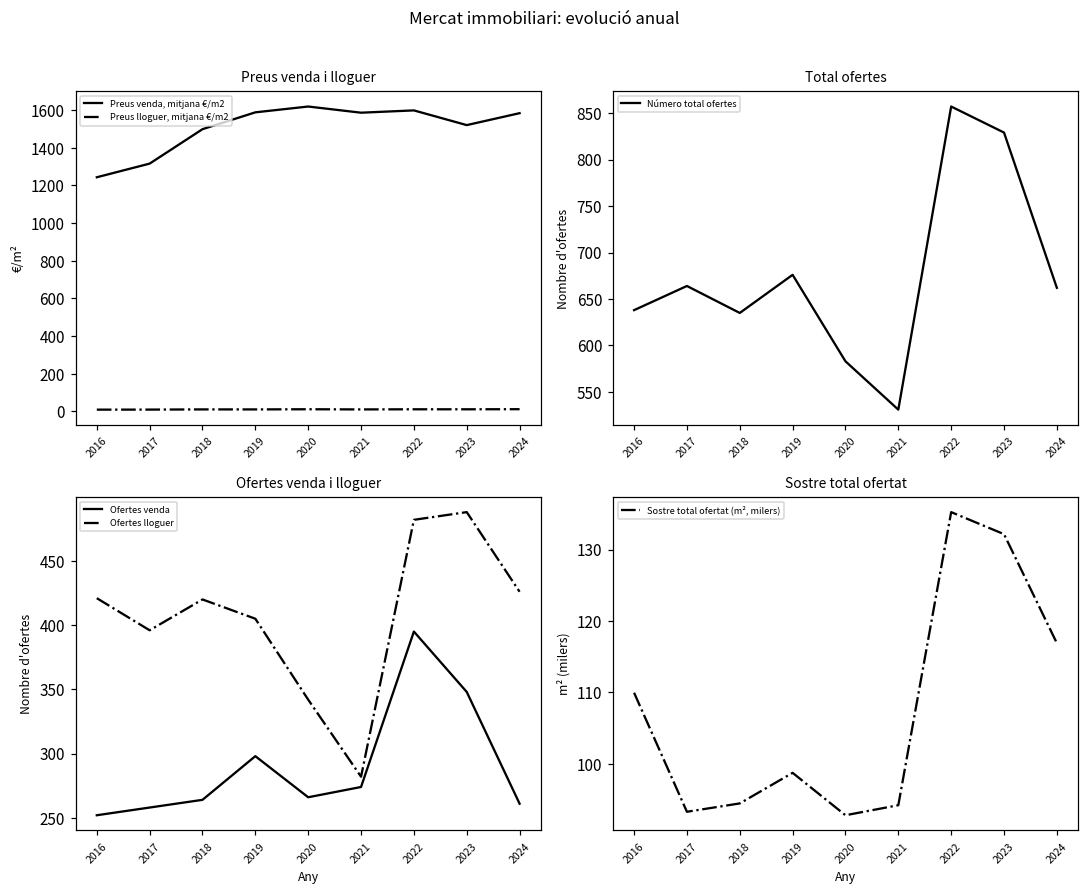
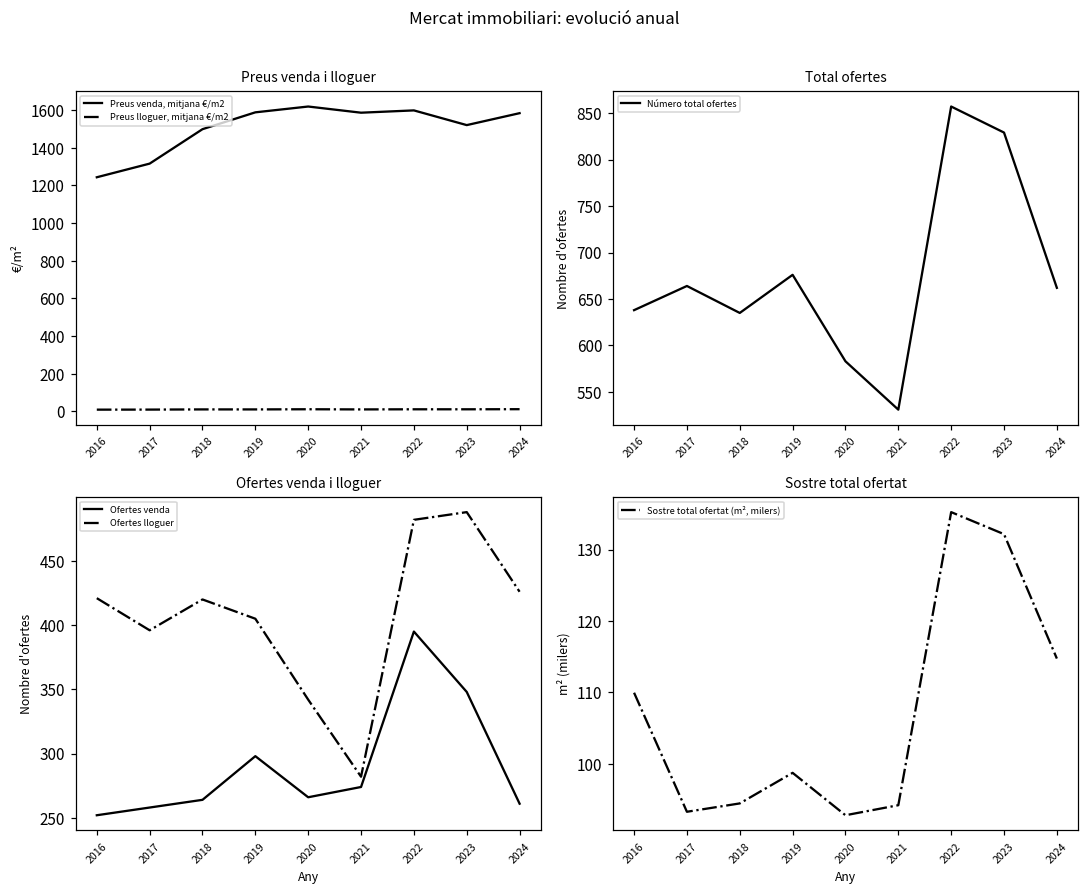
  {
    "Total ofertes": {
      "2016": 640,
      "2017": 660,
      "2018": 640,
      "2019": 680,
      "2020": 580,
      "2021": 530,
      "2022": 860,
      "2023": 830,
      "2024": 660
    },
    "Sostre total ofertat": {
      "2016": 110,
      "2017": 93,
      "2018": 94,
      "2019": 99,
      "2020": 93,
      "2021": 94,
      "2022": 135,
      "2023": 132,
-     "2024": 117
+     "2024": 115
    }
  }
